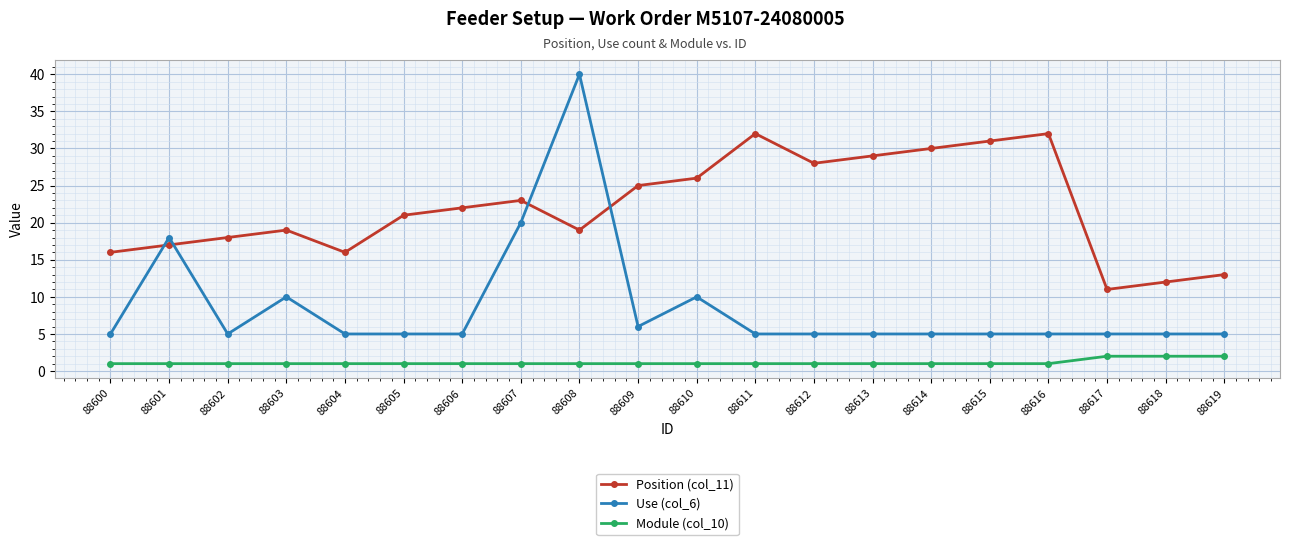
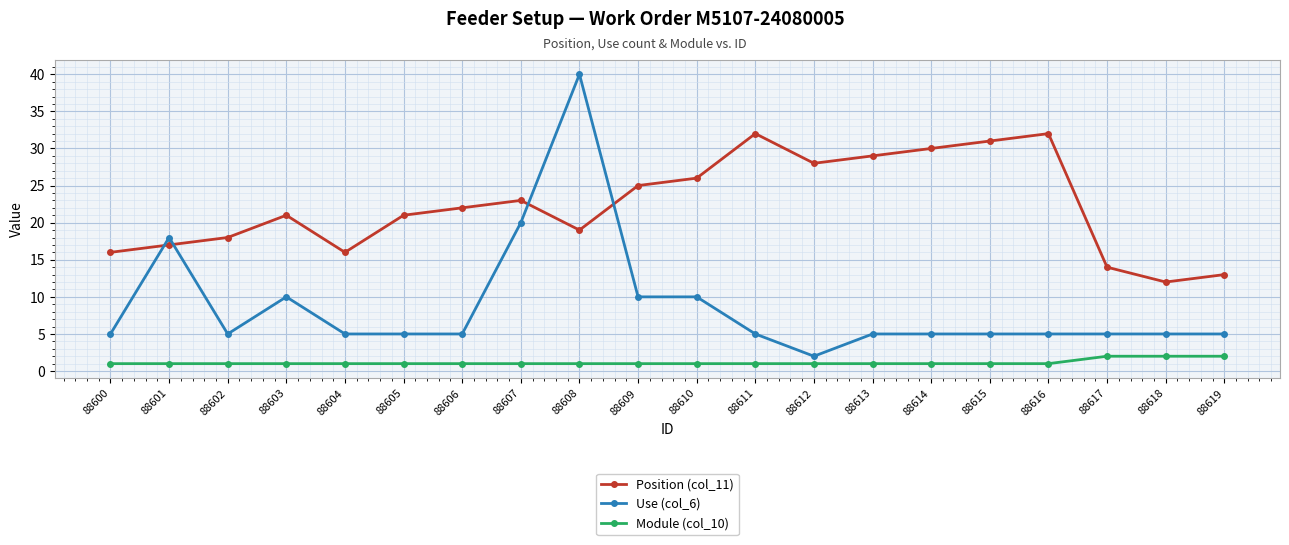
  {
    "Position (col_11)": {
      "88600": 16,
      "88601": 17,
      "88602": 18,
-     "88603": 19,
+     "88603": 21,
      "88604": 16,
      "88605": 21,
      "88606": 22,
      "88607": 23,
      "88608": 19,
      "88609": 25,
      "88610": 26,
      "88611": 32,
      "88612": 28,
      "88613": 29,
      "88614": 30,
      "88615": 31,
      "88616": 32,
-     "88617": 11,
+     "88617": 14,
      "88618": 12,
      "88619": 13
    },
    "Use (col_6)": {
      "88600": 5,
      "88601": 18,
      "88602": 5,
      "88603": 10,
      "88604": 5,
      "88605": 5,
      "88606": 5,
      "88607": 20,
      "88608": 40,
-     "88609": 6,
+     "88609": 10,
      "88610": 10,
      "88611": 5,
-     "88612": 5,
+     "88612": 2,
      "88613": 5,
      "88614": 5,
      "88615": 5,
      "88616": 5,
      "88617": 5,
      "88618": 5,
      "88619": 5
    },
    "Module (col_10)": {
      "88600": 1,
      "88601": 1,
      "88602": 1,
      "88603": 1,
      "88604": 1,
      "88605": 1,
      "88606": 1,
      "88607": 1,
      "88608": 1,
      "88609": 1,
      "88610": 1,
      "88611": 1,
      "88612": 1,
      "88613": 1,
      "88614": 1,
      "88615": 1,
      "88616": 1,
      "88617": 2,
      "88618": 2,
      "88619": 2
    }
  }
